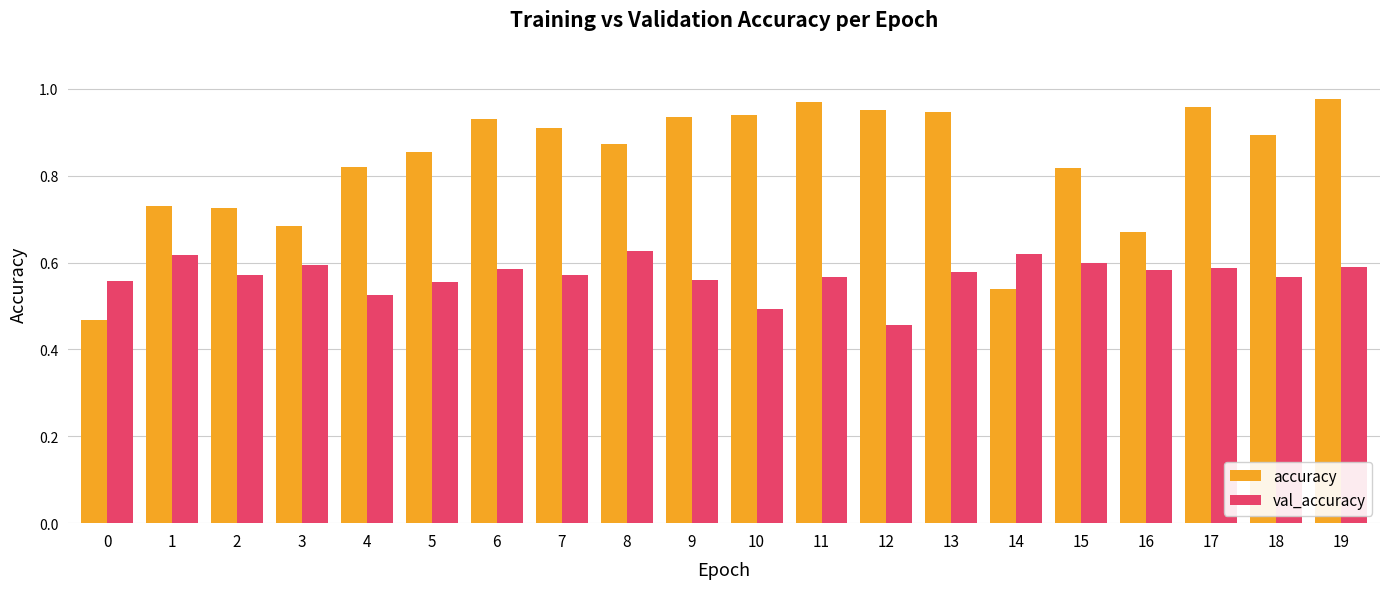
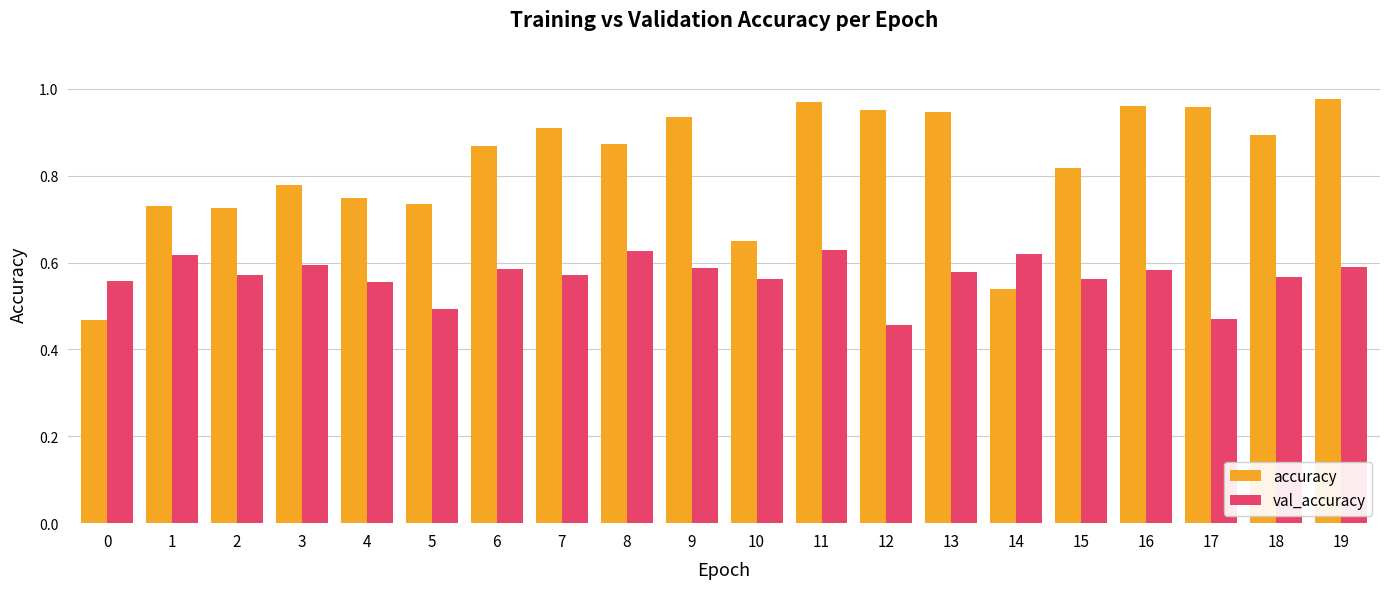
  {
    "accuracy": {
      "0": 0.47,
      "1": 0.73,
      "2": 0.73,
-     "3": 0.68,
-     "4": 0.82,
-     "5": 0.85,
-     "6": 0.93,
+     "3": 0.78,
+     "4": 0.75,
+     "5": 0.74,
+     "6": 0.87,
      "7": 0.91,
      "8": 0.87,
      "9": 0.94,
-     "10": 0.94,
+     "10": 0.65,
      "11": 0.97,
      "12": 0.95,
      "13": 0.95,
      "14": 0.54,
      "15": 0.82,
-     "16": 0.67,
+     "16": 0.96,
      "17": 0.96,
      "18": 0.89,
      "19": 0.98
    },
    "val_accuracy": {
      "0": 0.56,
      "1": 0.62,
      "2": 0.57,
      "3": 0.60,
-     "4": 0.53,
-     "5": 0.56,
+     "4": 0.56,
+     "5": 0.49,
      "6": 0.59,
      "7": 0.57,
      "8": 0.63,
-     "9": 0.56,
-     "10": 0.49,
-     "11": 0.57,
+     "9": 0.59,
+     "10": 0.56,
+     "11": 0.63,
      "12": 0.46,
      "13": 0.58,
      "14": 0.62,
-     "15": 0.60,
+     "15": 0.56,
      "16": 0.58,
-     "17": 0.59,
+     "17": 0.47,
      "18": 0.57,
      "19": 0.59
    }
  }
